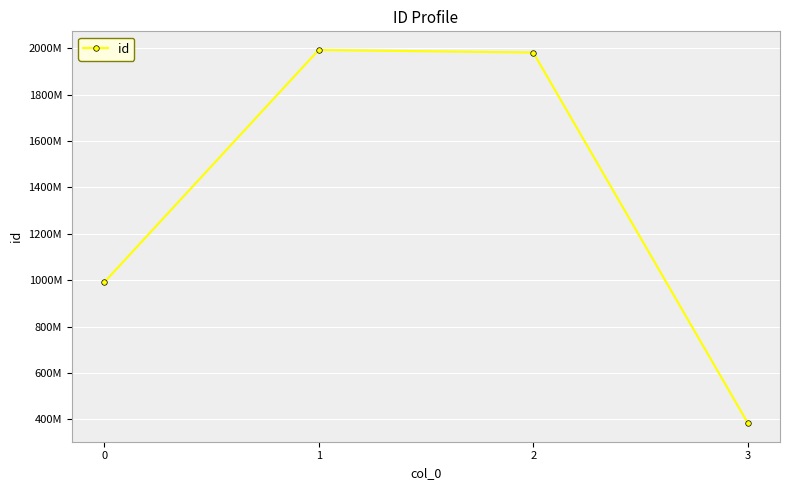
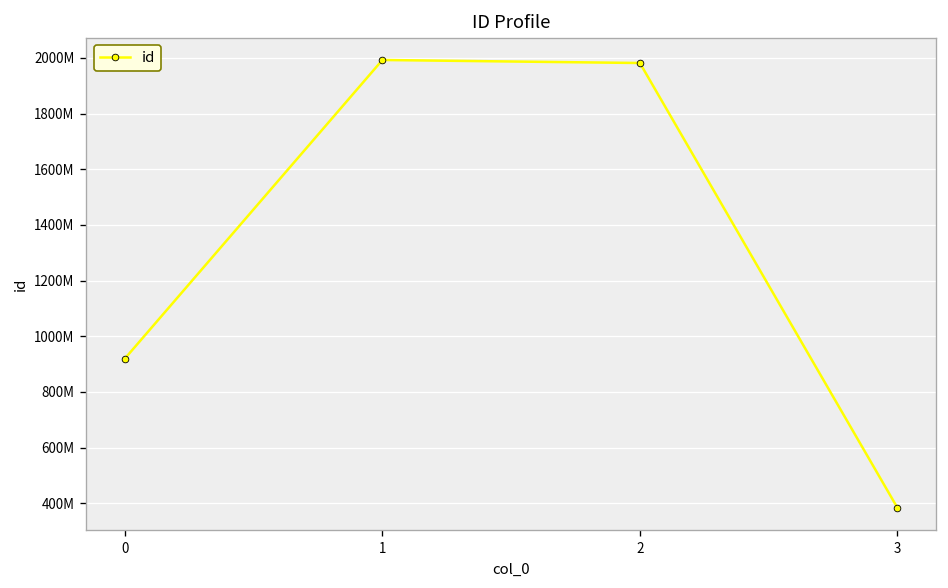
  {
-   "0": 990000000,
+   "0": 920000000,
    "1": 1990000000,
    "2": 1980000000,
    "3": 380000000
  }
